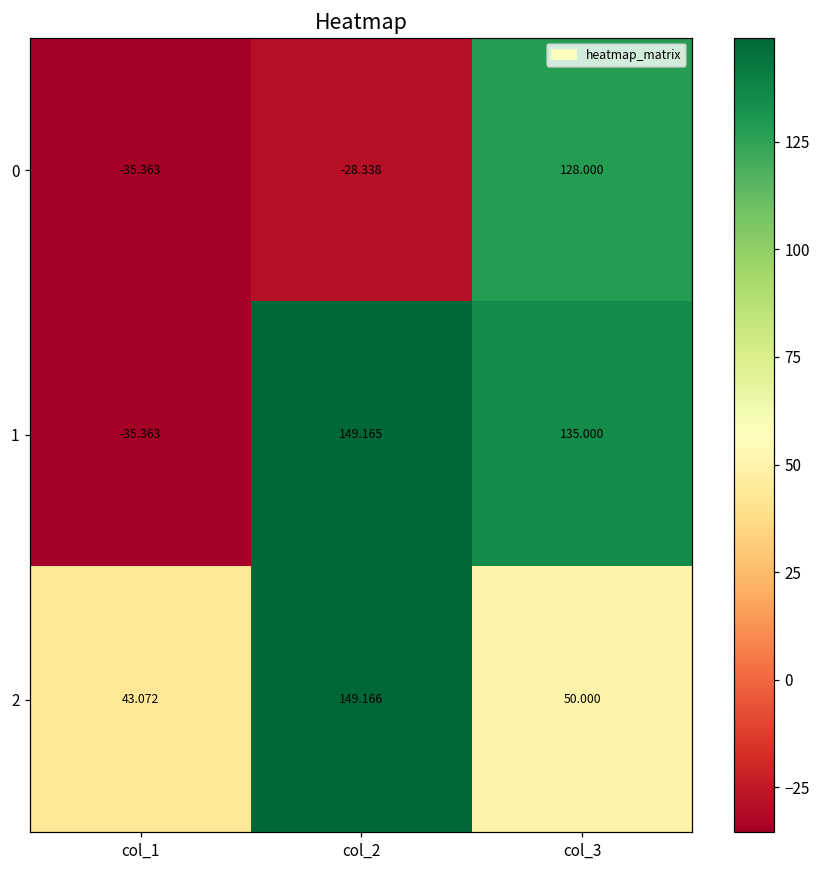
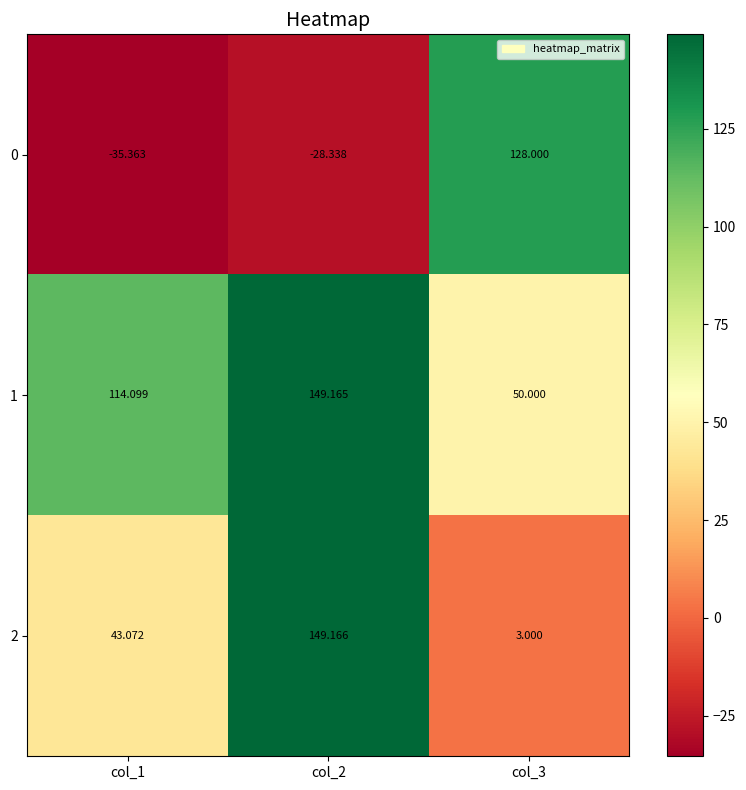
  {
    "0": {
      "col_1": -35.363,
      "col_2": -28.338,
      "col_3": 128.000
    },
    "1": {
-     "col_1": -35.363,
+     "col_1": 114.099,
      "col_2": 149.165,
-     "col_3": 135.000
+     "col_3": 50.000
    },
    "2": {
      "col_1": 43.072,
      "col_2": 149.166,
-     "col_3": 50.000
+     "col_3": 3.000
    }
  }
